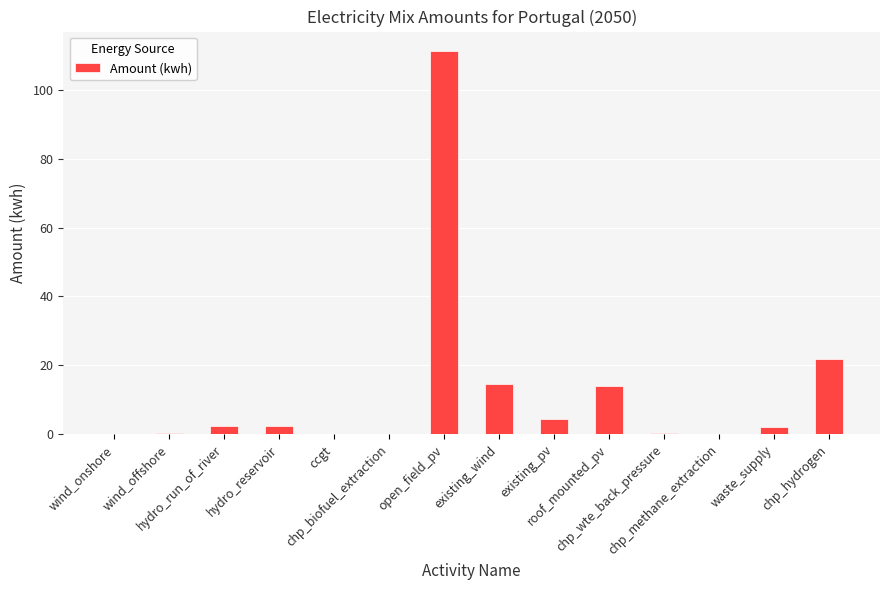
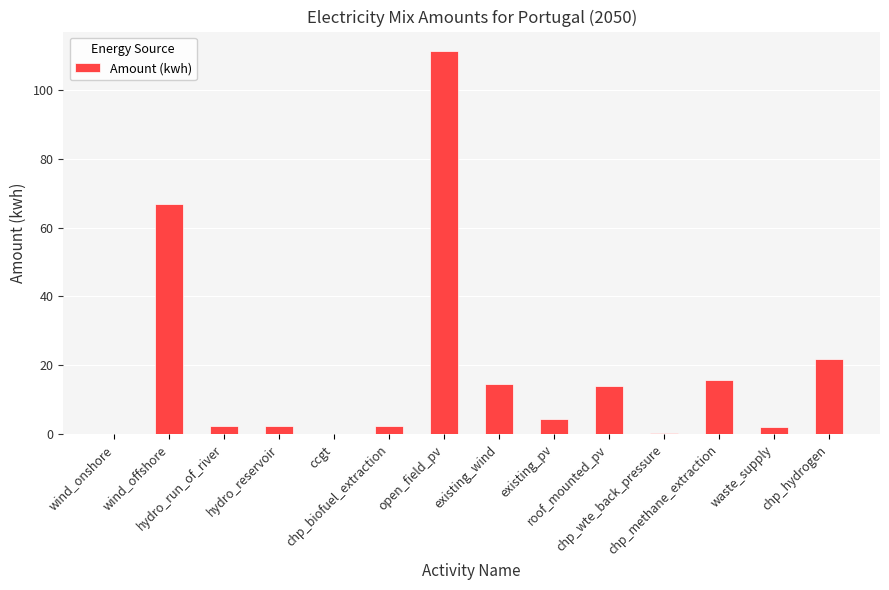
  {
-   "wind_offshore": 0,
+   "wind_offshore": 67,
    "hydro_run_of_river": 3,
    "hydro_reservoir": 3,
-   "chp_biofuel_extraction": 0,
+   "chp_biofuel_extraction": 3,
    "open_field_pv": 111,
    "existing_wind": 15,
    "existing_pv": 5,
    "roof_mounted_pv": 14,
-   "chp_methane_extraction": 0,
+   "chp_methane_extraction": 16,
    "waste_supply": 2,
    "chp_hydrogen": 22
  }
